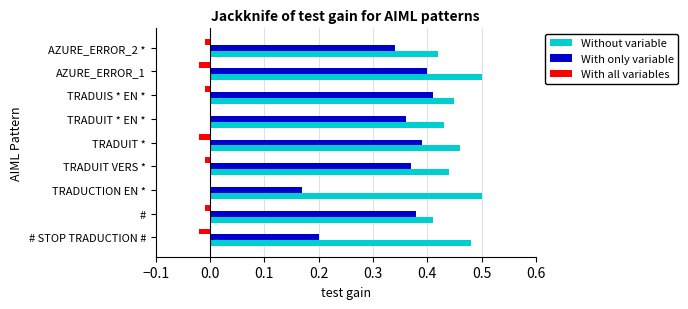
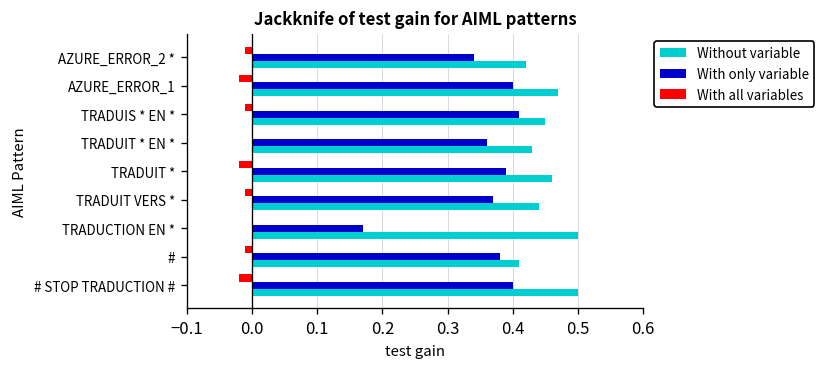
  {
    "Without variable": {
      "AZURE_ERROR_2 *": 0.42,
-     "AZURE_ERROR_1": 0.50,
+     "AZURE_ERROR_1": 0.47,
      "TRADUIS * EN *": 0.45,
      "TRADUIT * EN *": 0.43,
      "TRADUIT *": 0.46,
      "TRADUIT VERS *": 0.44,
      "TRADUCTION EN *": 0.50,
      "#": 0.41,
-     "# STOP TRADUCTION #": 0.48
+     "# STOP TRADUCTION #": 0.50
    },
    "With only variable": {
      "AZURE_ERROR_2 *": 0.34,
      "AZURE_ERROR_1": 0.4,
      "TRADUIS * EN *": 0.41,
      "TRADUIT * EN *": 0.36,
      "TRADUIT *": 0.39,
      "TRADUIT VERS *": 0.37,
      "TRADUCTION EN *": 0.17,
      "#": 0.38,
-     "# STOP TRADUCTION #": 0.2
+     "# STOP TRADUCTION #": 0.4
    },
    "With all variables": {
      "AZURE_ERROR_2 *": -0.01,
      "AZURE_ERROR_1": -0.02,
      "TRADUIS * EN *": -0.01,
      "TRADUIT * EN *": 0.00,
      "TRADUIT *": -0.02,
      "TRADUIT VERS *": -0.01,
      "TRADUCTION EN *": 0.00,
      "#": -0.01,
      "# STOP TRADUCTION #": -0.02
    }
  }
